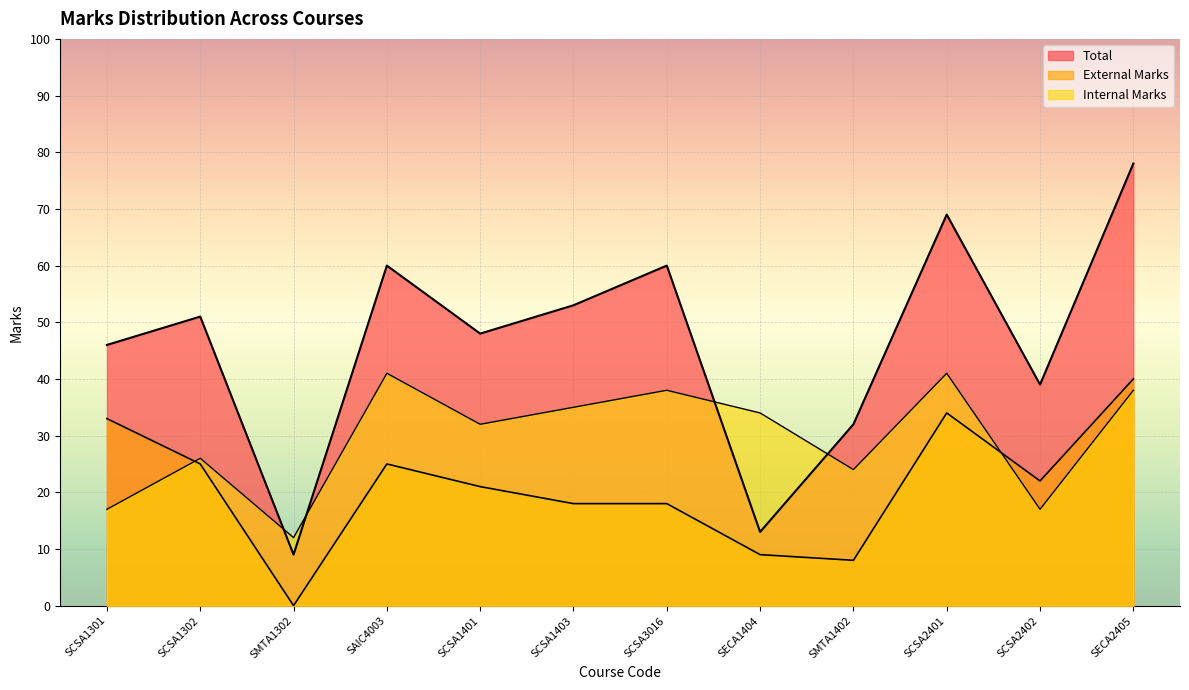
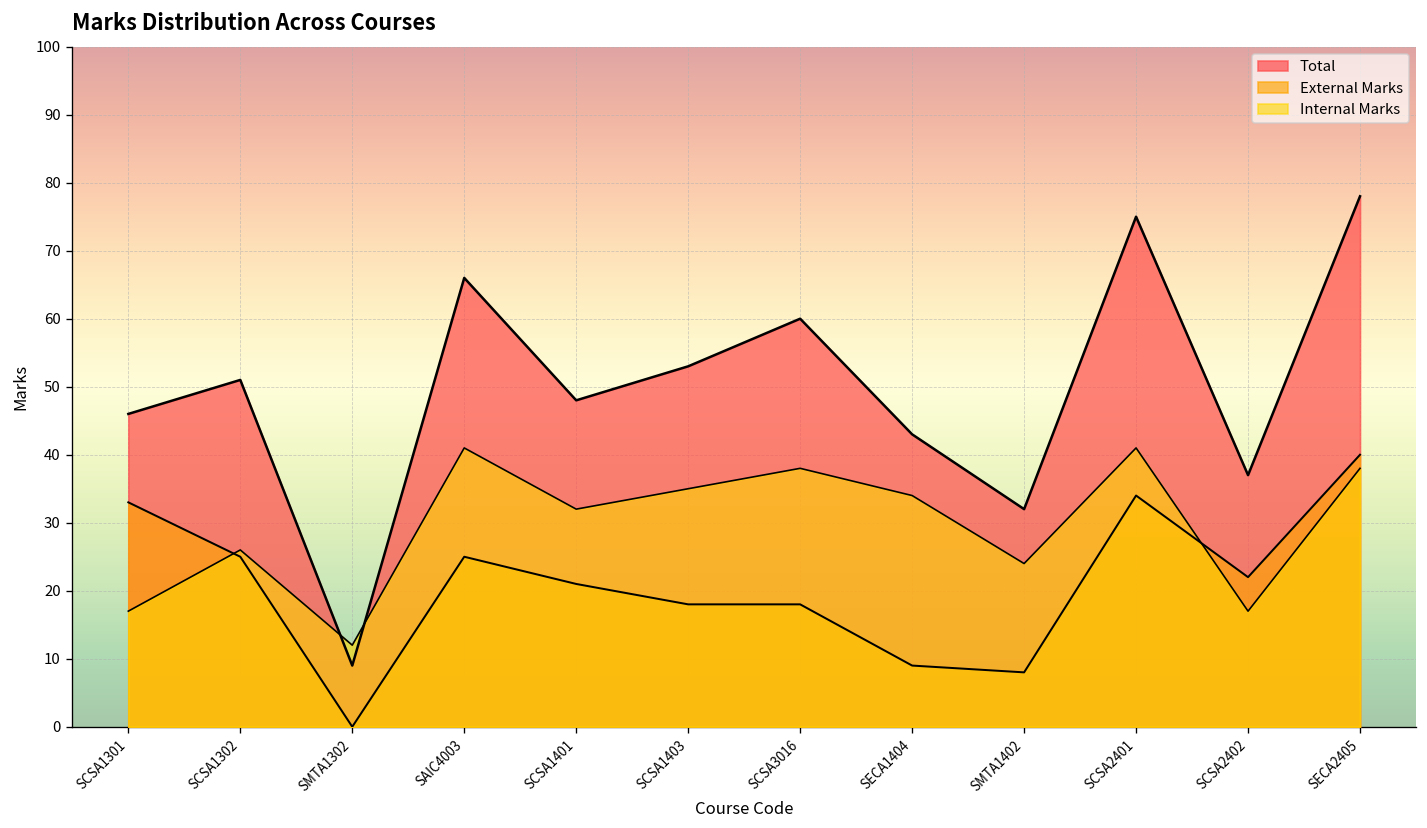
  {
    "Total": {
      "SCSA1301": 46,
      "SCSA1302": 51,
      "SMTA1302": 9,
-     "SAIC4003": 60,
+     "SAIC4003": 66,
      "SCSA1401": 48,
      "SCSA1403": 53,
      "SCSA3016": 60,
-     "SECA1404": 13,
+     "SECA1404": 43,
      "SMTA1402": 32,
-     "SCSA2401": 69,
-     "SCSA2402": 39,
+     "SCSA2401": 75,
+     "SCSA2402": 37,
      "SECA2405": 78
    }
  }
